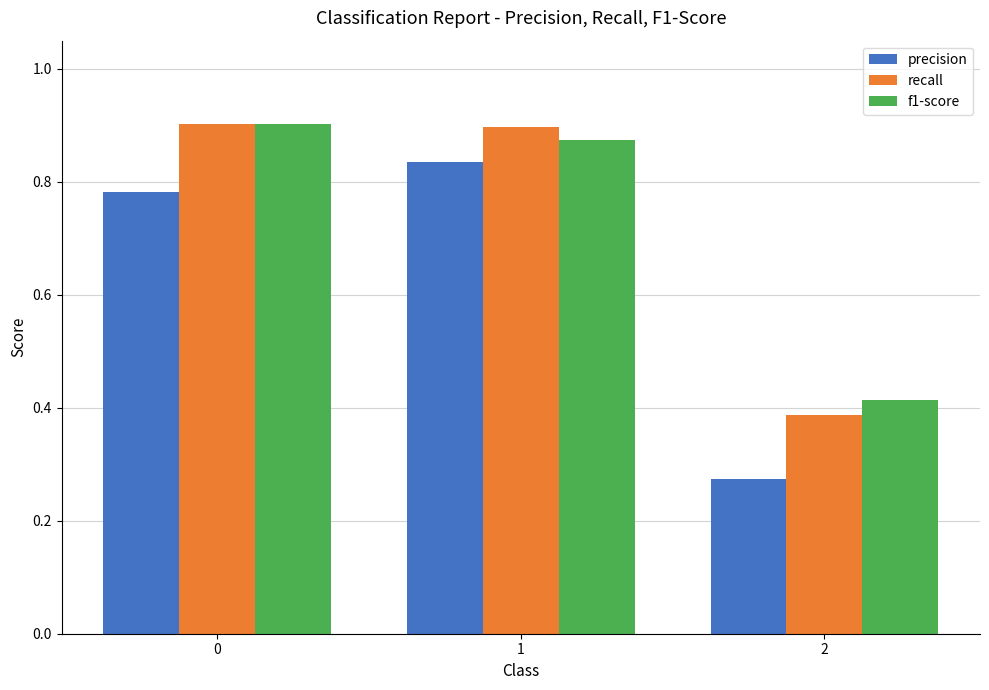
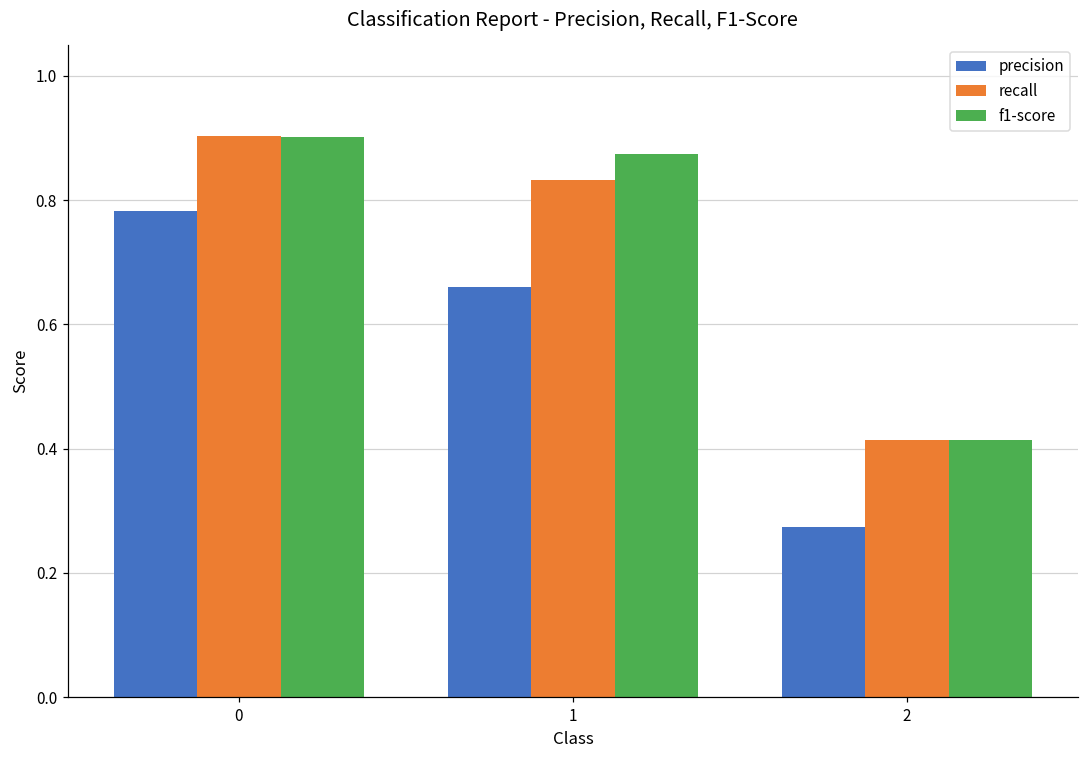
  {
    "precision": {
      "0": 0.78,
-     "1": 0.84,
+     "1": 0.66,
      "2": 0.27
    },
    "recall": {
      "0": 0.90,
-     "1": 0.90,
-     "2": 0.39
+     "1": 0.83,
+     "2": 0.41
    },
    "f1-score": {
      "0": 0.90,
      "1": 0.87,
      "2": 0.41
    }
  }
